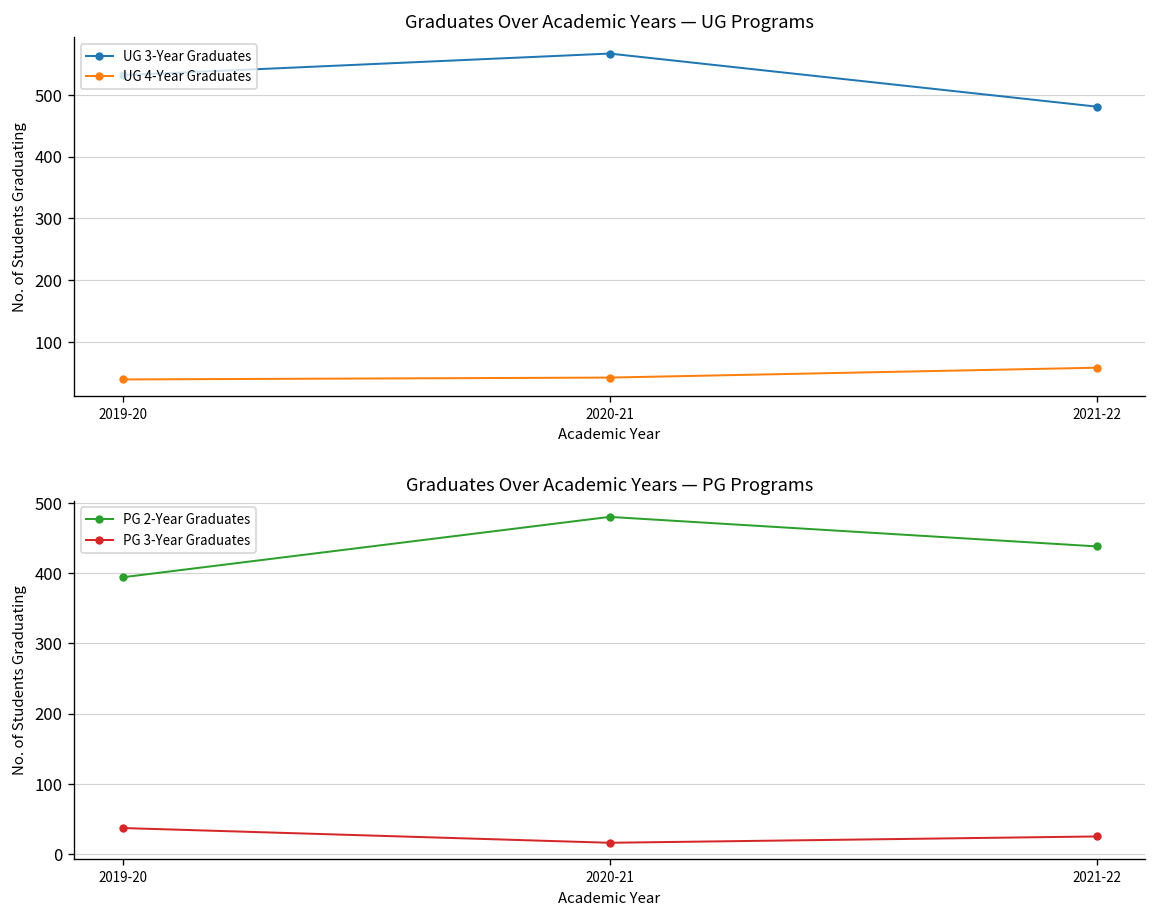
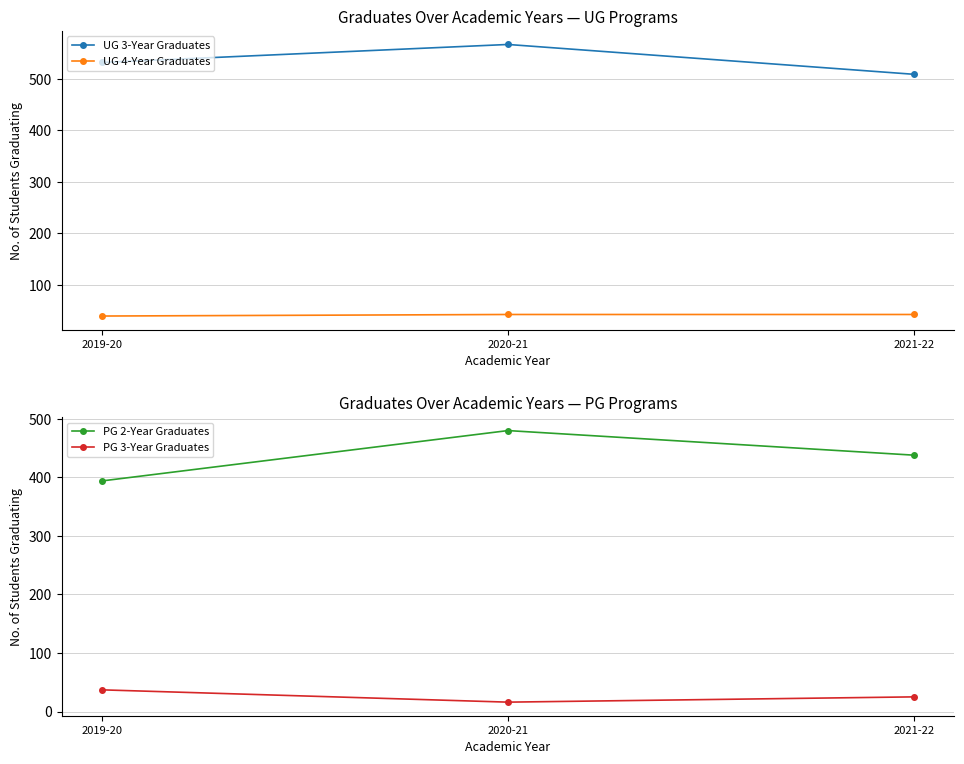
  {
    "Graduates Over Academic Years — UG Programs": {
      "UG 3-Year Graduates": {
        "2020-21": 570,
-       "2021-22": 480
+       "2021-22": 510
      },
      "UG 4-Year Graduates": {
        "2019-20": 40,
        "2020-21": 40,
-       "2021-22": 60
+       "2021-22": 40
      }
    },
    "Graduates Over Academic Years — PG Programs": {
      "PG 2-Year Graduates": {
        "2019-20": 390,
        "2020-21": 480,
        "2021-22": 440
      },
      "PG 3-Year Graduates": {
        "2019-20": 40,
        "2020-21": 20,
        "2021-22": 30
      }
    }
  }
